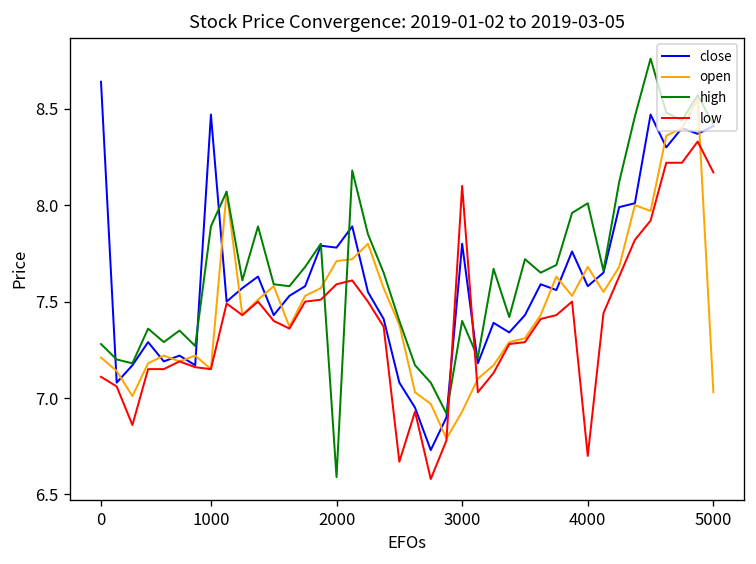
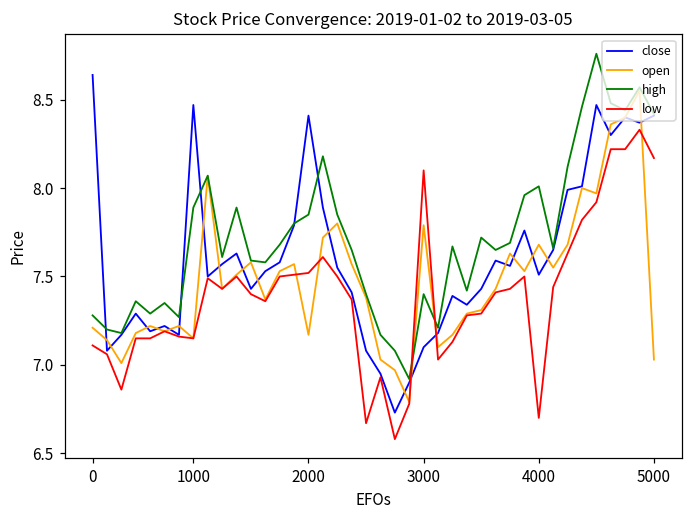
  {
    "close": {
      "0": 8.64,
      "1000": 8.47,
-     "2000": 7.78,
-     "3000": 7.8,
-     "4000": 7.58
+     "2000": 8.41,
+     "3000": 7.1,
+     "4000": 7.51
    },
    "open": {
      "0": 7.21,
-     "2000": 7.71,
-     "3000": 6.93,
+     "2000": 7.17,
+     "3000": 7.79,
      "4000": 7.68,
      "5000": 7.03
    },
    "high": {
      "0": 7.28,
      "1000": 7.89,
-     "2000": 6.59,
+     "2000": 7.85,
      "3000": 7.40,
      "4000": 8.01
    },
    "low": {
      "0": 7.11,
-     "2000": 7.59,
+     "2000": 7.52,
      "3000": 8.10,
      "4000": 6.70,
      "5000": 8.17
    }
  }
